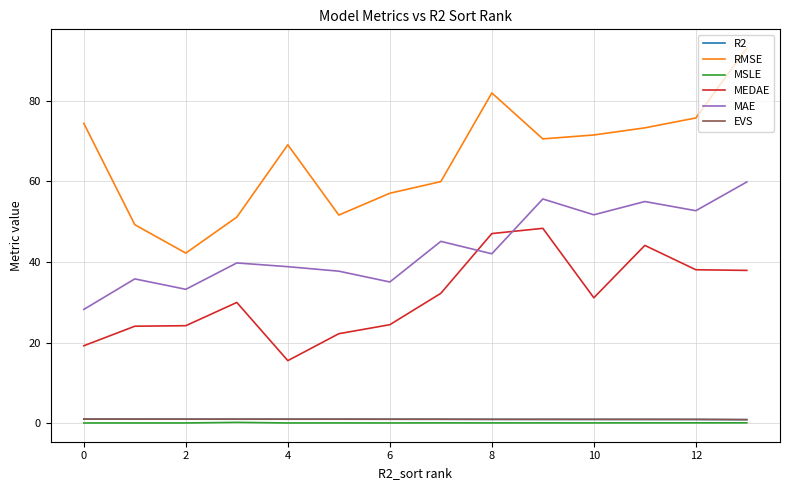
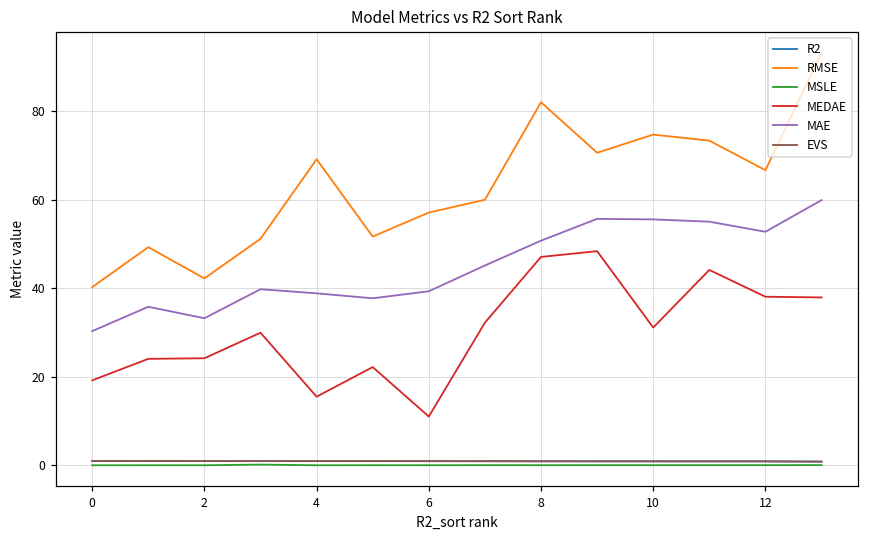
  {
    "EVS": {
      "0": 1,
      "2": 1,
      "4": 1,
      "6": 1,
      "8": 1,
      "10": 1,
      "12": 1
    },
    "RMSE": {
-     "0": 74,
+     "0": 40,
      "2": 42,
      "4": 69,
      "6": 57,
      "8": 82,
-     "10": 72,
-     "12": 76
+     "10": 75,
+     "12": 67
    },
    "MSLE": {
      "0": 0,
      "2": 0,
      "4": 0,
      "6": 0,
      "8": 0,
      "10": 0,
      "12": 0
    },
    "MEDAE": {
      "0": 19,
      "2": 24,
      "4": 15,
-     "6": 24,
+     "6": 11,
      "8": 47,
      "10": 31,
      "12": 38
    },
    "MAE": {
-     "0": 28,
+     "0": 30,
      "2": 33,
      "4": 39,
-     "6": 35,
-     "8": 42,
-     "10": 52,
+     "6": 39,
+     "8": 51,
+     "10": 56,
      "12": 53
    }
  }
